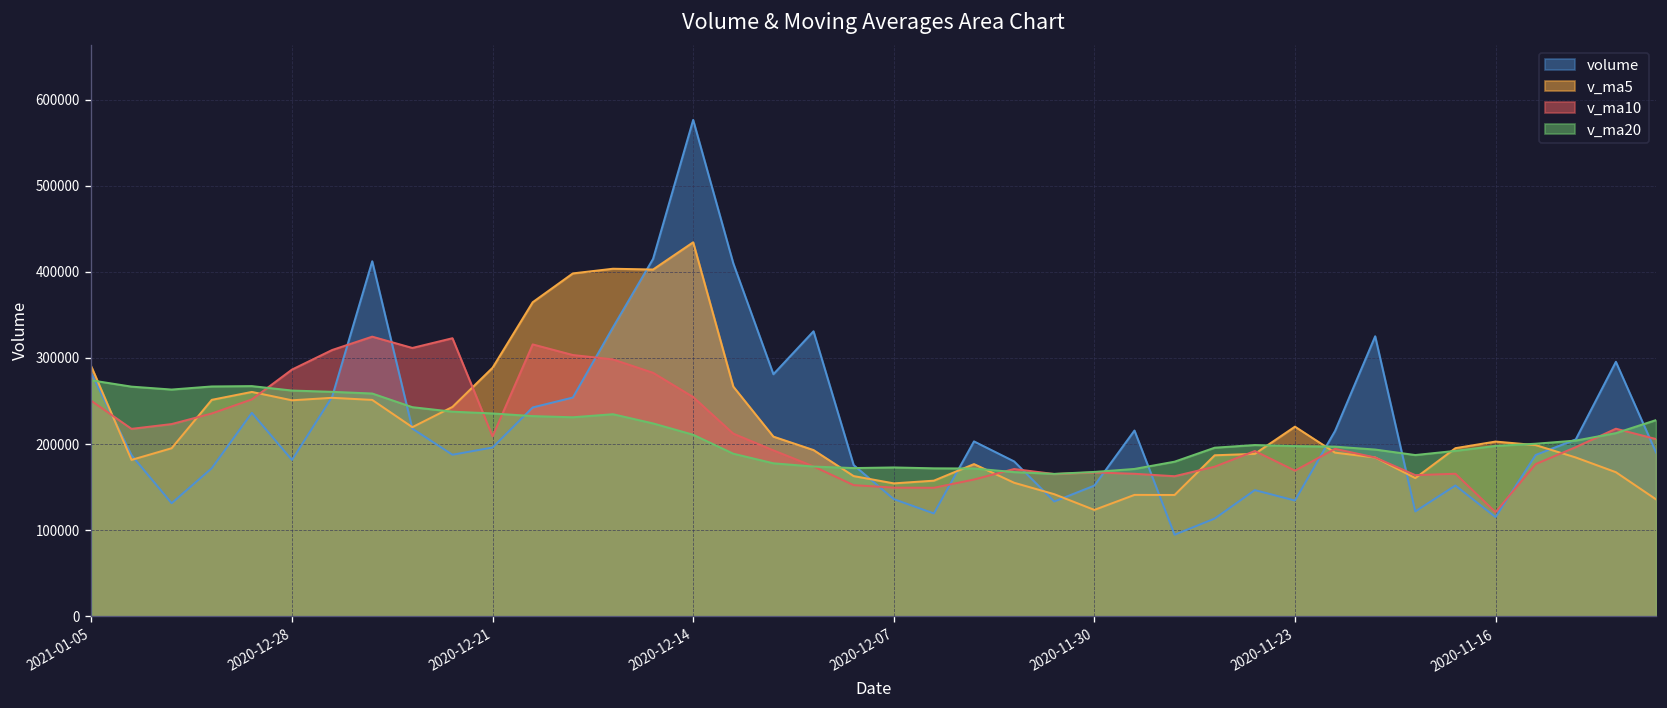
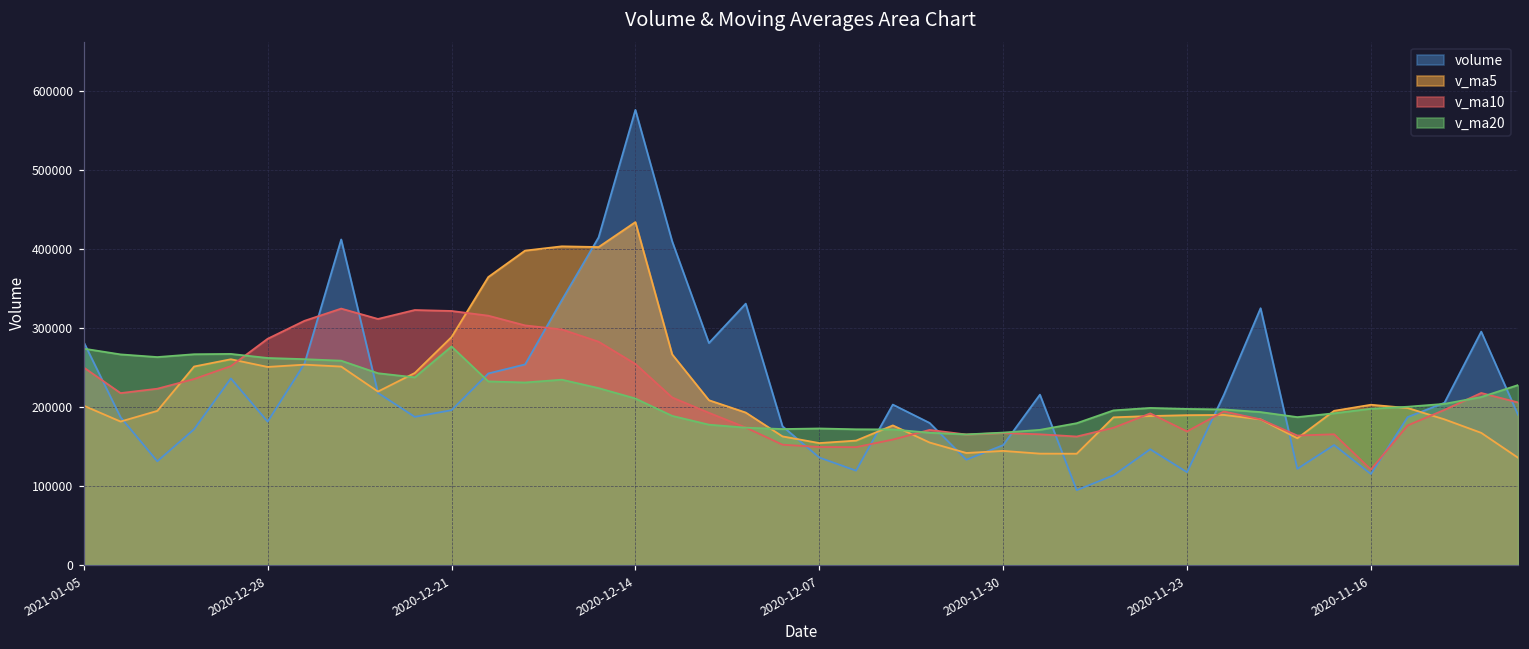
  {
    "volume": {
      "2021-01-05": 280000,
      "2020-12-28": 180000,
      "2020-12-21": 200000,
      "2020-12-14": 580000,
      "2020-12-07": 140000,
      "2020-11-30": 150000,
-     "2020-11-23": 130000,
+     "2020-11-23": 120000,
      "2020-11-16": 120000
    },
    "v_ma5": {
-     "2021-01-05": 290000,
+     "2021-01-05": 200000,
      "2020-12-28": 250000,
      "2020-12-21": 290000,
      "2020-12-14": 430000,
      "2020-12-07": 150000,
-     "2020-11-30": 120000,
-     "2020-11-23": 220000,
+     "2020-11-30": 140000,
+     "2020-11-23": 190000,
      "2020-11-16": 200000
    },
    "v_ma10": {
      "2021-01-05": 250000,
      "2020-12-28": 290000,
-     "2020-12-21": 210000,
+     "2020-12-21": 320000,
      "2020-12-14": 250000,
      "2020-12-07": 150000,
      "2020-11-23": 170000,
      "2020-11-16": 120000
    },
    "v_ma20": {
      "2021-01-05": 270000,
      "2020-12-28": 260000,
-     "2020-12-21": 240000,
+     "2020-12-21": 280000,
      "2020-12-14": 210000,
      "2020-12-07": 170000,
      "2020-11-23": 200000,
      "2020-11-16": 200000
    }
  }
